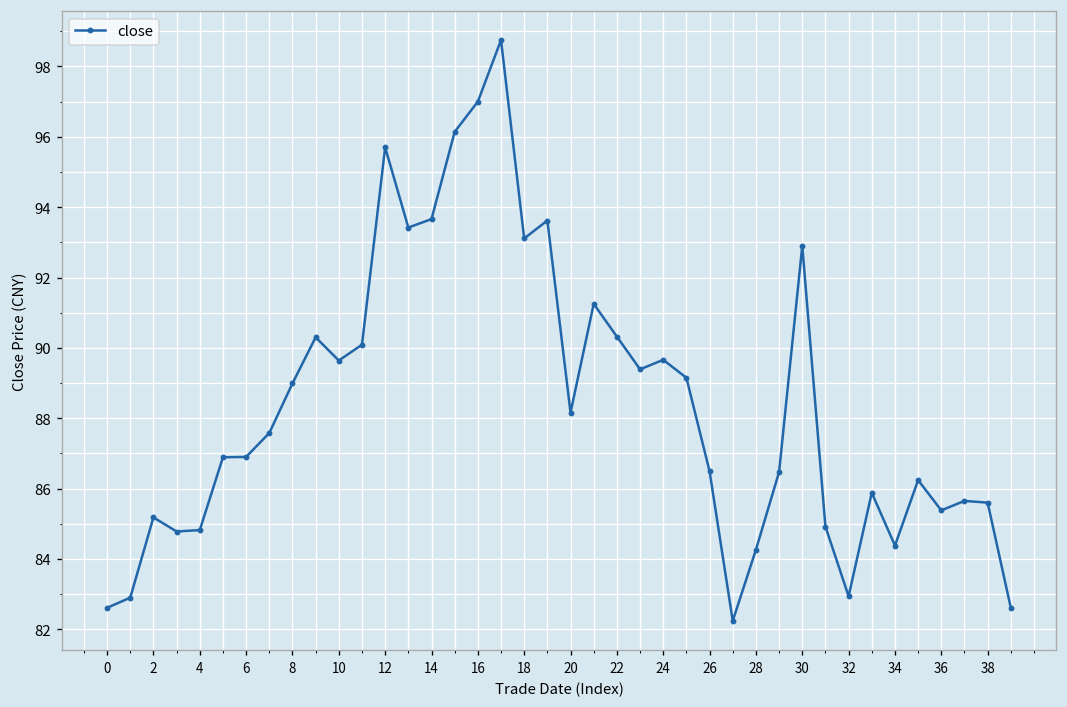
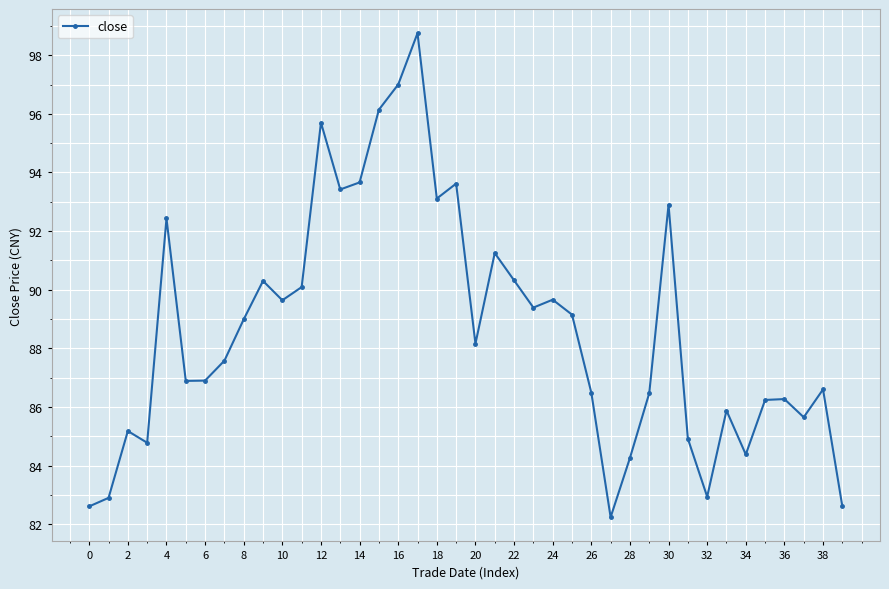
  {
    "0": 82.6,
    "2": 85.2,
-   "4": 84.8,
+   "4": 92.4,
    "6": 86.9,
    "8": 89.0,
    "10": 89.6,
    "12": 95.7,
    "14": 93.7,
    "16": 97.0,
    "18": 93.1,
    "20": 88.2,
    "22": 90.3,
    "24": 89.7,
    "26": 86.5,
    "28": 84.3,
    "30": 92.9,
    "32": 82.9,
    "34": 84.4,
-   "36": 85.4,
-   "38": 85.6
+   "36": 86.3,
+   "38": 86.6
  }
